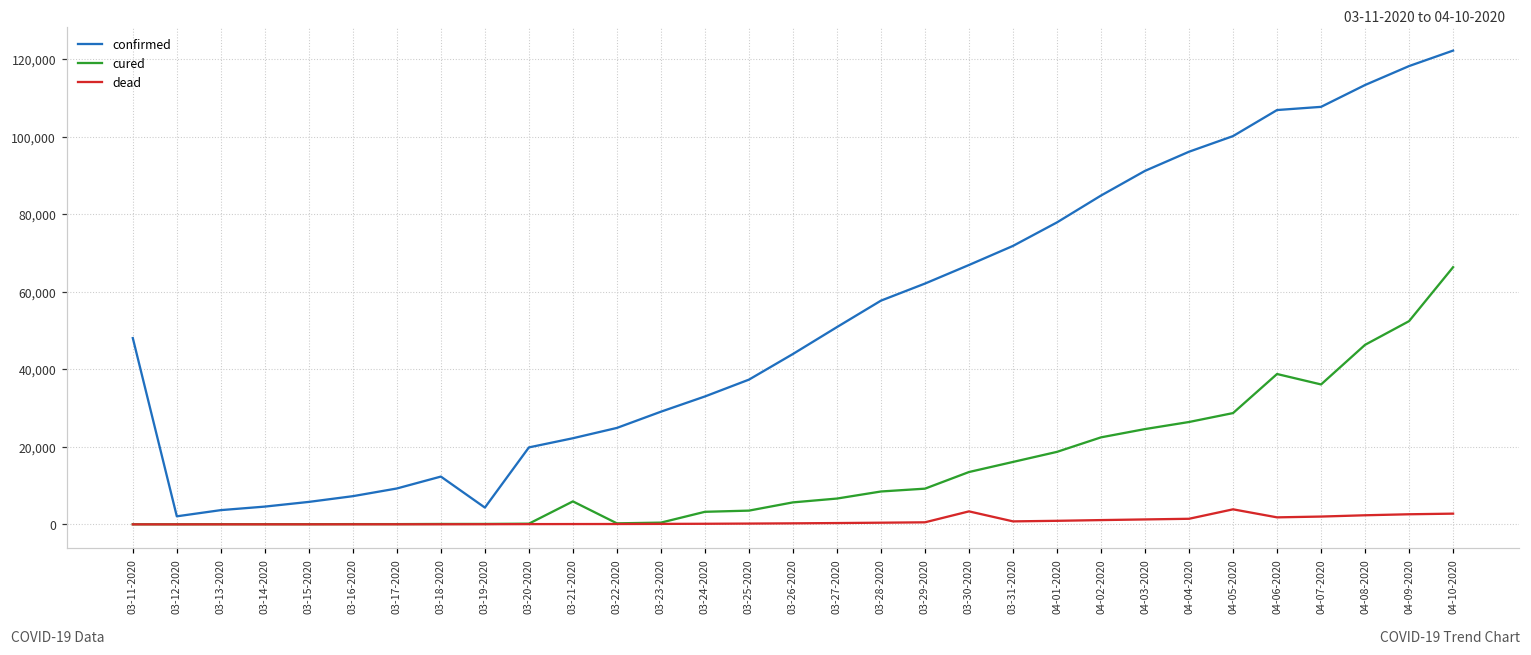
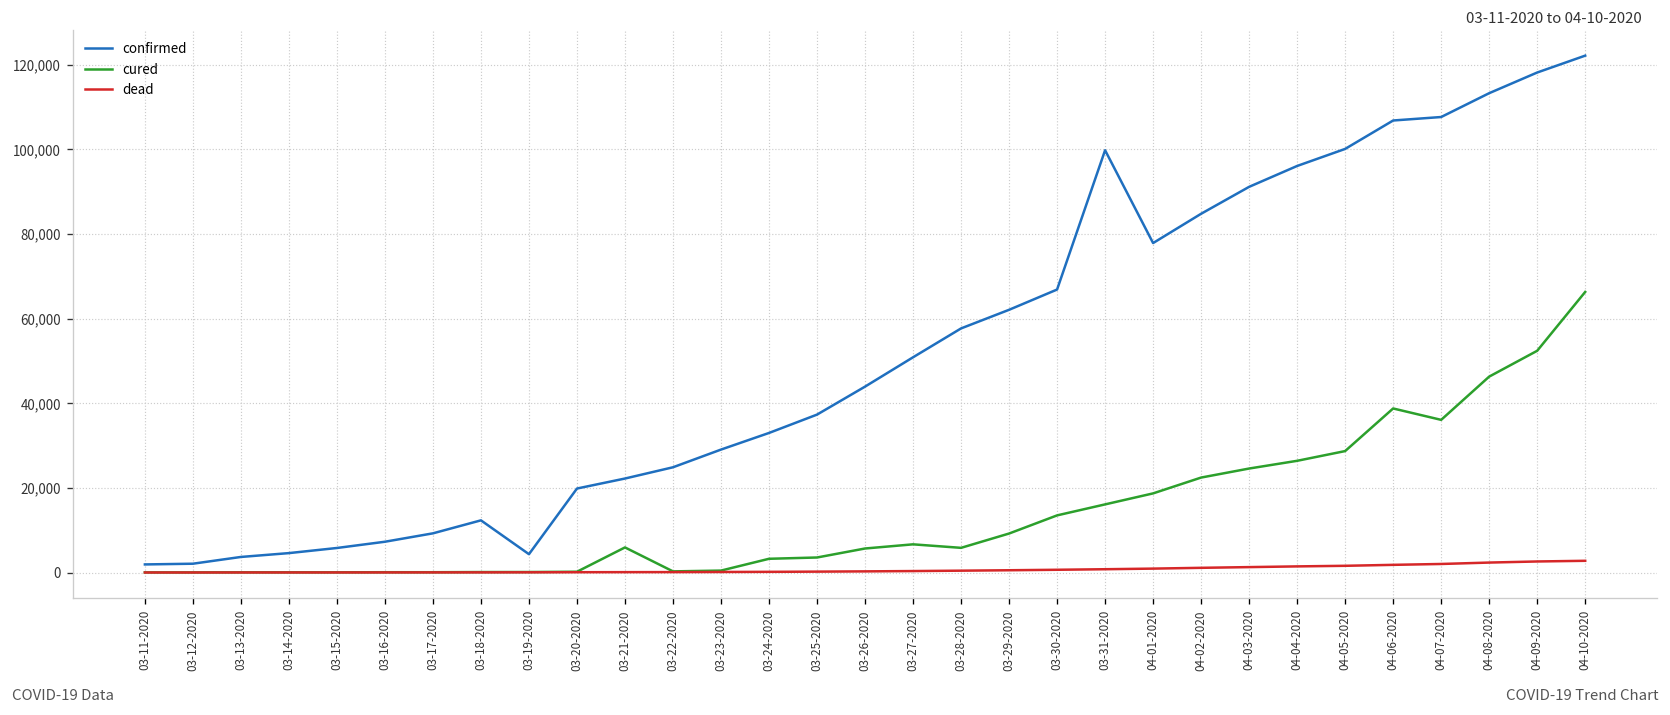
  {
    "confirmed": {
-     "03-11-2020": "48,000",
+     "03-11-2020": "2,000",
      "03-12-2020": "2,000",
      "03-13-2020": "4,000",
      "03-14-2020": "5,000",
      "03-15-2020": "6,000",
      "03-16-2020": "7,000",
      "03-17-2020": "9,000",
      "03-18-2020": "12,000",
      "03-19-2020": "4,000",
      "03-20-2020": "20,000",
      "03-21-2020": "22,000",
      "03-22-2020": "25,000",
      "03-23-2020": "29,000",
      "03-24-2020": "33,000",
      "03-25-2020": "37,000",
      "03-26-2020": "44,000",
      "03-27-2020": "51,000",
      "03-28-2020": "58,000",
      "03-29-2020": "62,000",
      "03-30-2020": "67,000",
-     "03-31-2020": "72,000",
+     "03-31-2020": "100,000",
      "04-01-2020": "78,000",
      "04-02-2020": "85,000",
      "04-03-2020": "91,000",
      "04-04-2020": "96,000",
      "04-05-2020": "100,000",
      "04-06-2020": "107,000",
      "04-07-2020": "108,000",
      "04-08-2020": "113,000",
      "04-09-2020": "118,000",
      "04-10-2020": "122,000"
    },
    "cured": {
      "03-21-2020": "6,000",
      "03-24-2020": "3,000",
      "03-25-2020": "4,000",
      "03-26-2020": "6,000",
      "03-27-2020": "7,000",
-     "03-28-2020": "8,000",
+     "03-28-2020": "6,000",
      "03-29-2020": "9,000",
      "03-30-2020": "14,000",
      "03-31-2020": "16,000",
      "04-01-2020": "19,000",
      "04-02-2020": "22,000",
      "04-03-2020": "25,000",
      "04-04-2020": "26,000",
      "04-05-2020": "29,000",
      "04-06-2020": "39,000",
      "04-07-2020": "36,000",
      "04-08-2020": "46,000",
      "04-09-2020": "52,000",
      "04-10-2020": "66,000"
    },
    "dead": {
      "03-21-2020": "0",
      "03-24-2020": "0",
      "03-25-2020": "0",
      "03-26-2020": "0",
      "03-27-2020": "0",
      "03-28-2020": "0",
      "03-29-2020": "1,000",
-     "03-30-2020": "3,000",
+     "03-30-2020": "1,000",
      "03-31-2020": "1,000",
      "04-01-2020": "1,000",
      "04-02-2020": "1,000",
      "04-03-2020": "1,000",
      "04-04-2020": "1,000",
-     "04-05-2020": "4,000",
+     "04-05-2020": "2,000",
      "04-06-2020": "2,000",
      "04-07-2020": "2,000",
      "04-08-2020": "2,000",
      "04-09-2020": "3,000",
      "04-10-2020": "3,000"
    }
  }
